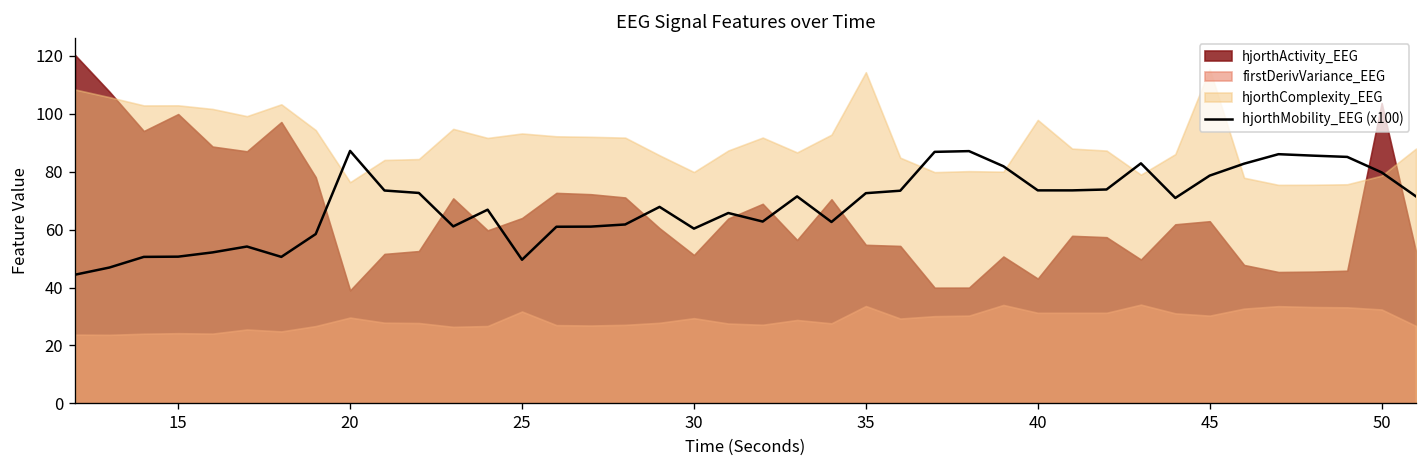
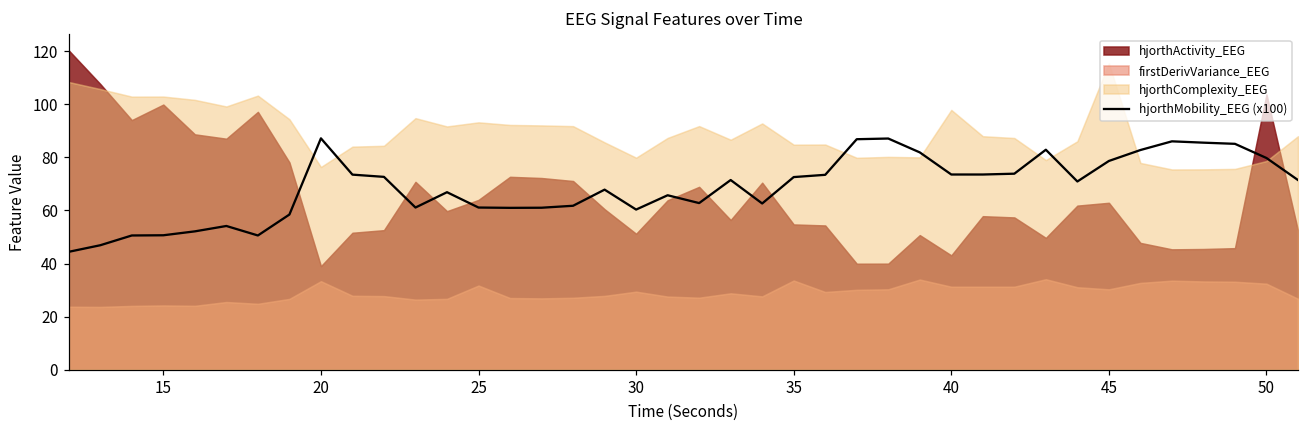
  {
    "hjorthMobility_EEG (x100)": {
      "15": 51,
      "20": 87,
-     "25": 50,
+     "25": 61,
      "30": 60,
      "35": 73,
      "40": 74,
      "45": 79,
      "50": 80
    },
    "hjorthActivity_EEG": {
      "15": 100,
      "20": 39,
      "25": 64,
      "30": 51,
      "35": 55,
      "40": 43,
      "45": 63
    },
    "firstDerivVariance_EEG": {
      "15": 24,
-     "20": 30,
+     "20": 33,
      "25": 32,
      "30": 29,
      "35": 34,
      "40": 31,
      "45": 30,
      "50": 32
    },
    "hjorthComplexity_EEG": {
      "15": 103,
      "20": 76,
      "25": 93,
      "30": 80,
-     "35": 114,
+     "35": 85,
      "40": 98,
      "50": 79
    }
  }
